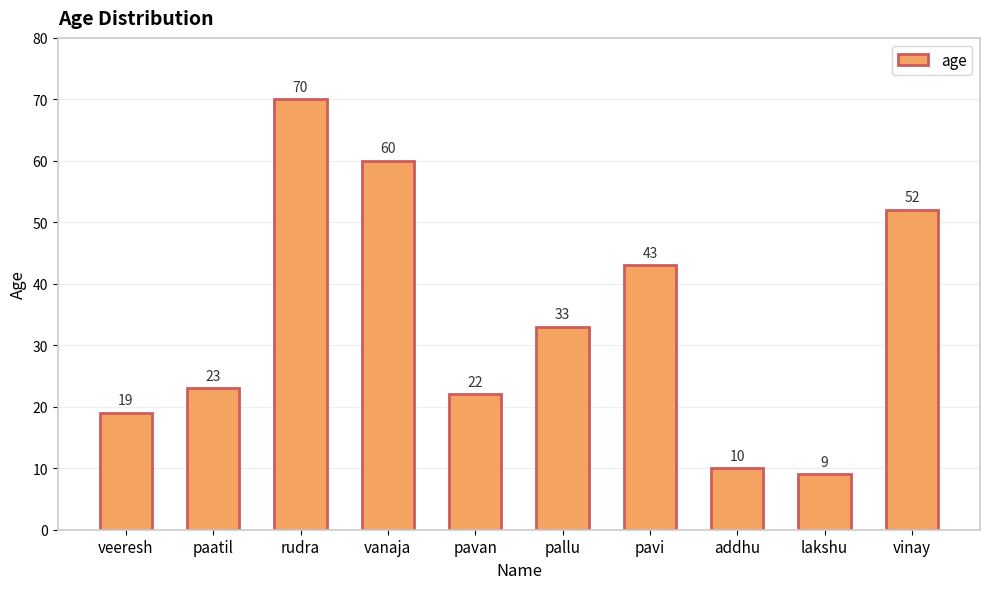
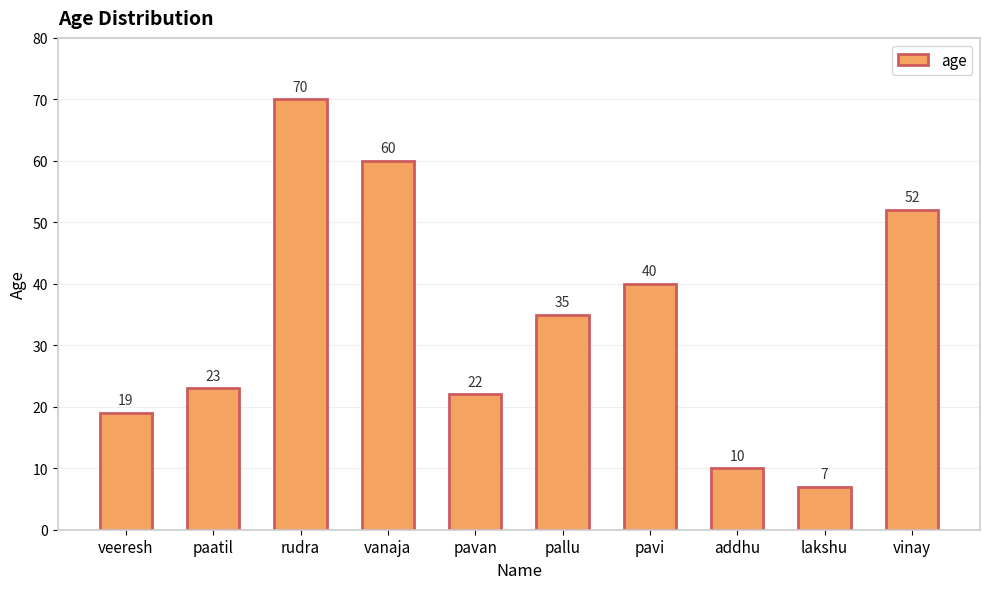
  {
    "veeresh": 19,
    "paatil": 23,
    "rudra": 70,
    "vanaja": 60,
    "pavan": 22,
-   "pallu": 33,
-   "pavi": 43,
+   "pallu": 35,
+   "pavi": 40,
    "addhu": 10,
-   "lakshu": 9,
+   "lakshu": 7,
    "vinay": 52
  }
